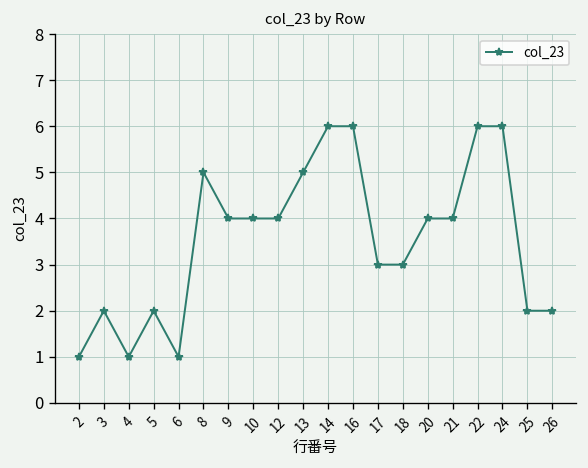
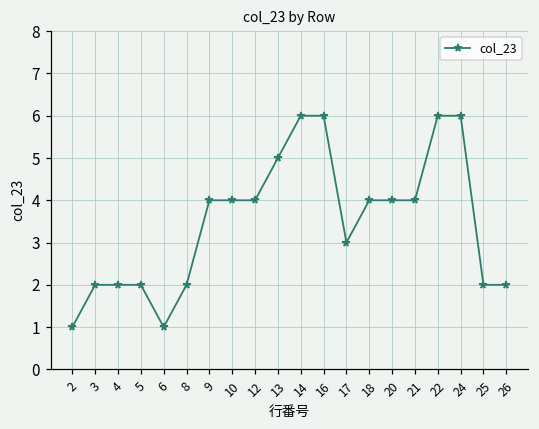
  {
    "2": 1,
    "3": 2,
-   "4": 1,
+   "4": 2,
    "5": 2,
    "6": 1,
-   "8": 5,
+   "8": 2,
    "9": 4,
    "10": 4,
    "12": 4,
    "13": 5,
    "14": 6,
    "16": 6,
    "17": 3,
-   "18": 3,
+   "18": 4,
    "20": 4,
    "21": 4,
    "22": 6,
    "24": 6,
    "25": 2,
    "26": 2
  }
